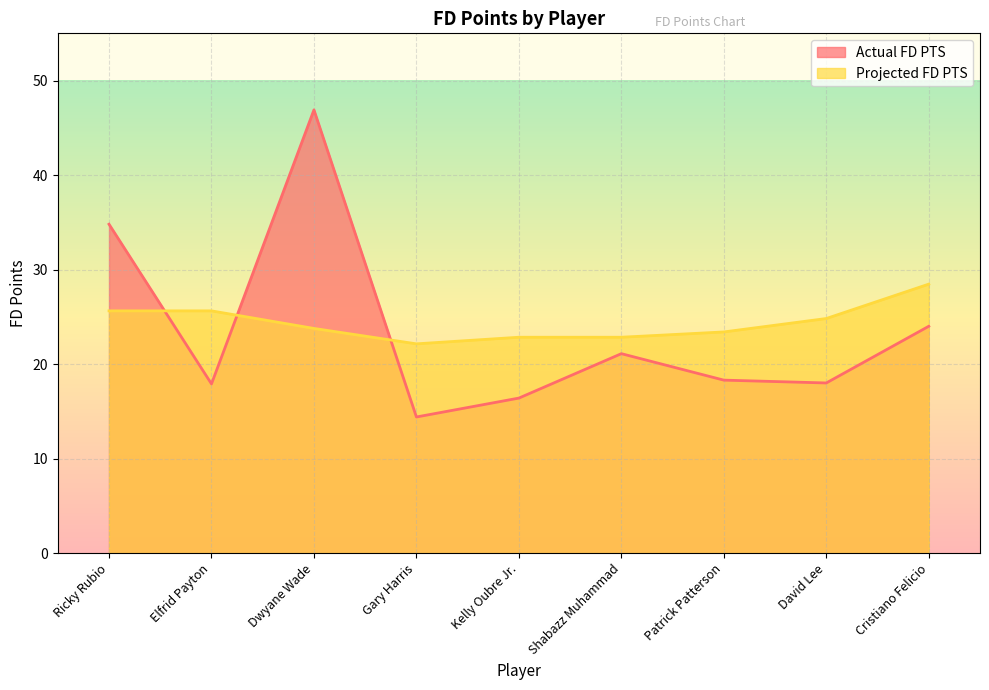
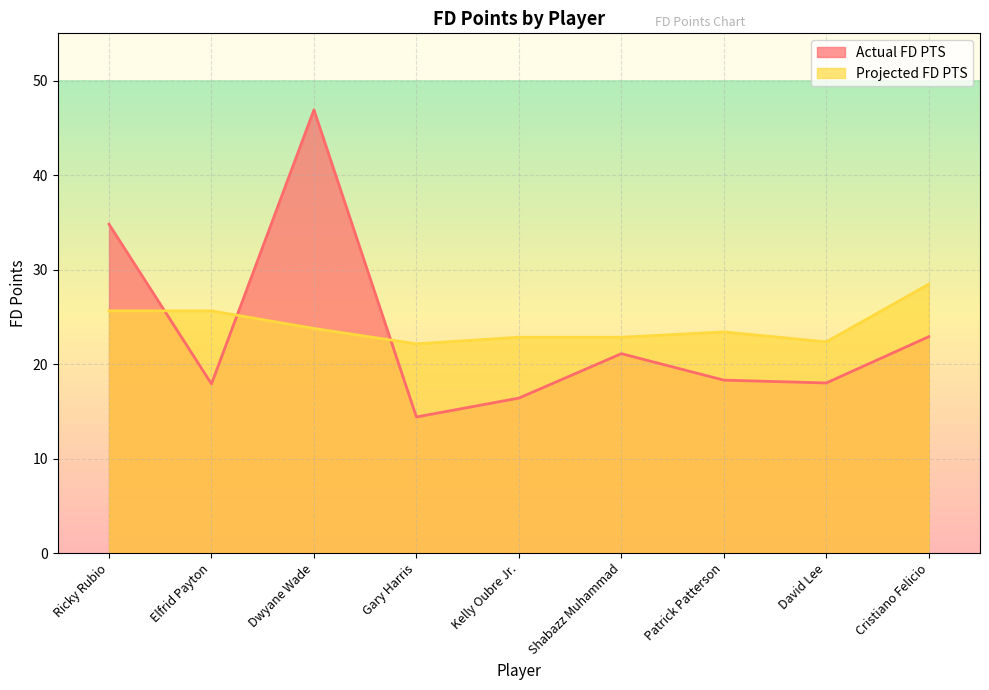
  {
    "Actual FD PTS": {
      "Ricky Rubio": 35,
      "Elfrid Payton": 18,
      "Dwyane Wade": 47,
      "Gary Harris": 14,
      "Kelly Oubre Jr.": 16,
      "Shabazz Muhammad": 21,
      "Patrick Patterson": 18,
      "David Lee": 18,
-     "Cristiano Felicio": 24
+     "Cristiano Felicio": 23
    },
    "Projected FD PTS": {
      "Ricky Rubio": 26,
      "Elfrid Payton": 26,
      "Dwyane Wade": 24,
      "Gary Harris": 22,
      "Kelly Oubre Jr.": 23,
      "Shabazz Muhammad": 23,
      "Patrick Patterson": 23,
-     "David Lee": 25,
+     "David Lee": 22,
      "Cristiano Felicio": 28
    }
  }
